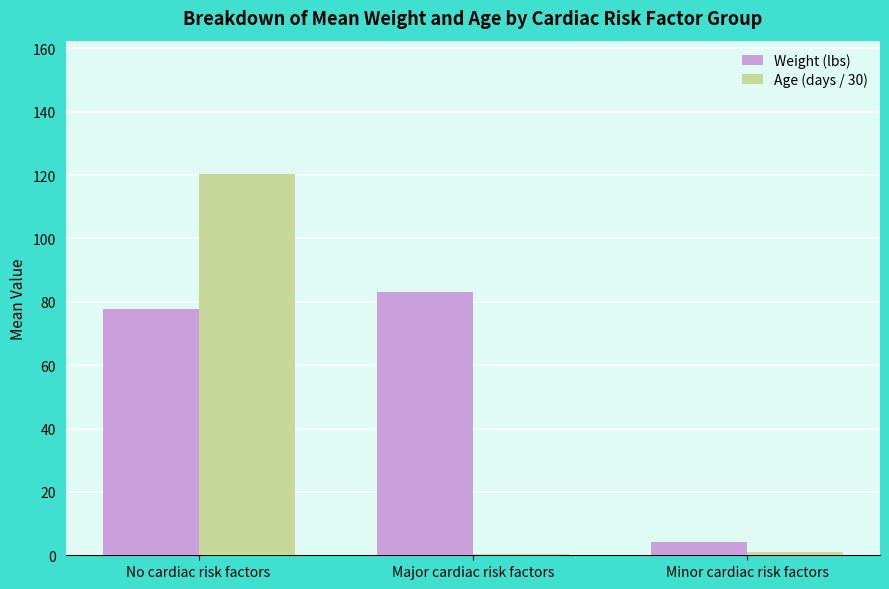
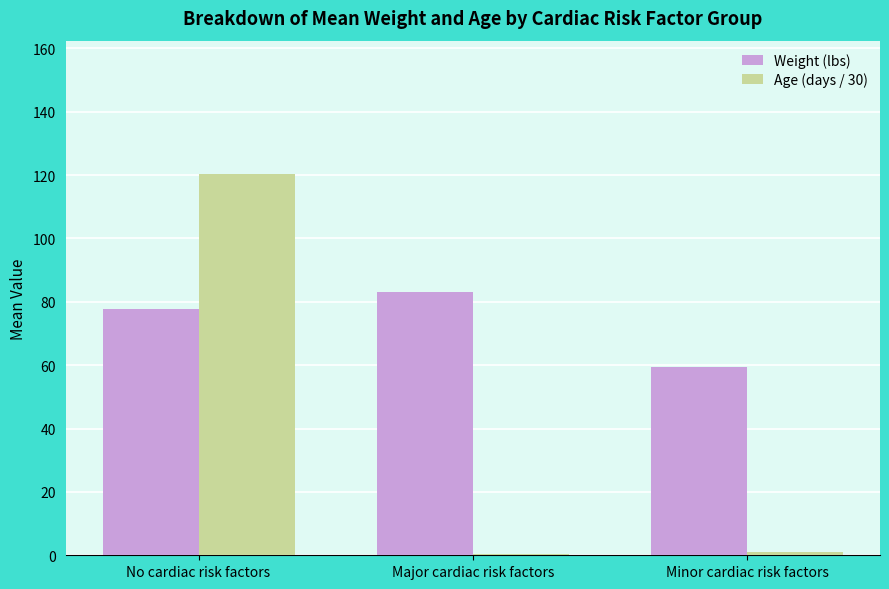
  {
    "Weight (lbs)": {
      "No cardiac risk factors": 78,
      "Major cardiac risk factors": 83,
-     "Minor cardiac risk factors": 4
+     "Minor cardiac risk factors": 59
    },
    "Age (days / 30)": {
      "No cardiac risk factors": 120,
      "Minor cardiac risk factors": 1
    }
  }
